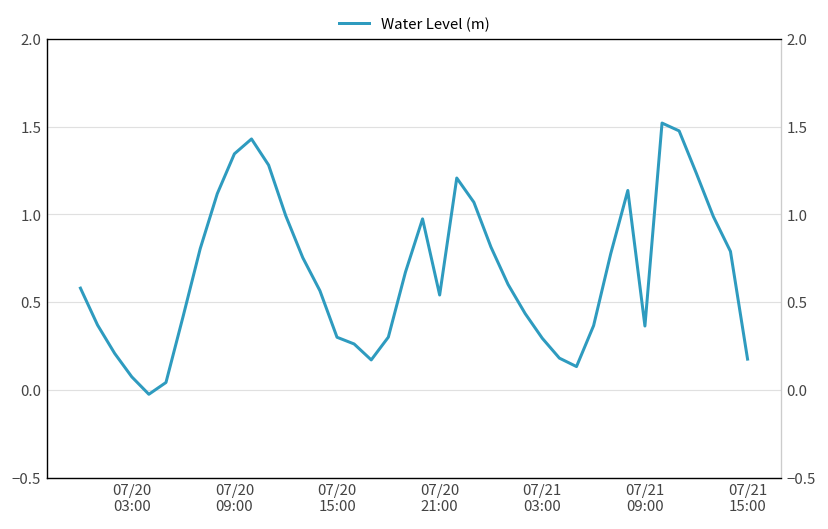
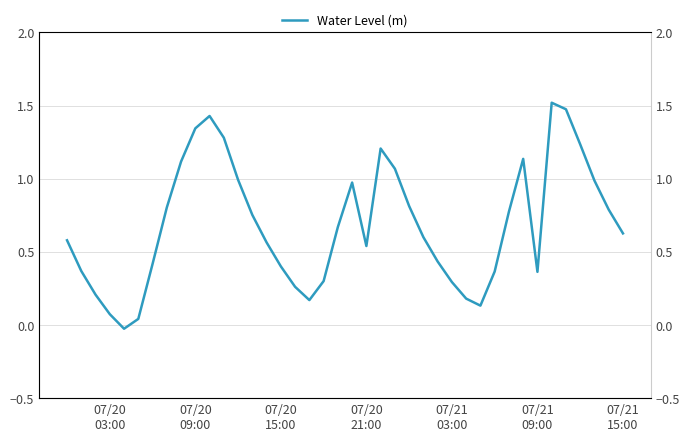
  {
    "07/20 03:00": 0.07,
    "07/20 09:00": 1.34,
-   "07/20 15:00": 0.30,
+   "07/20 15:00": 0.40,
    "07/20 21:00": 0.54,
    "07/21 03:00": 0.29,
    "07/21 09:00": 0.36,
-   "07/21 15:00": 0.17
+   "07/21 15:00": 0.63
  }
